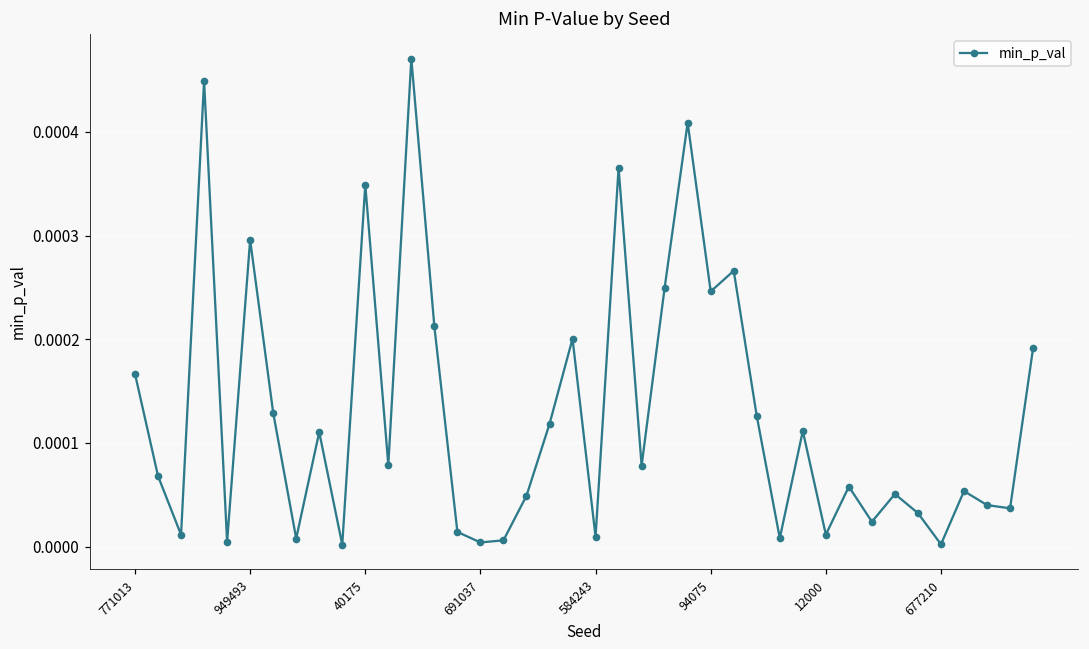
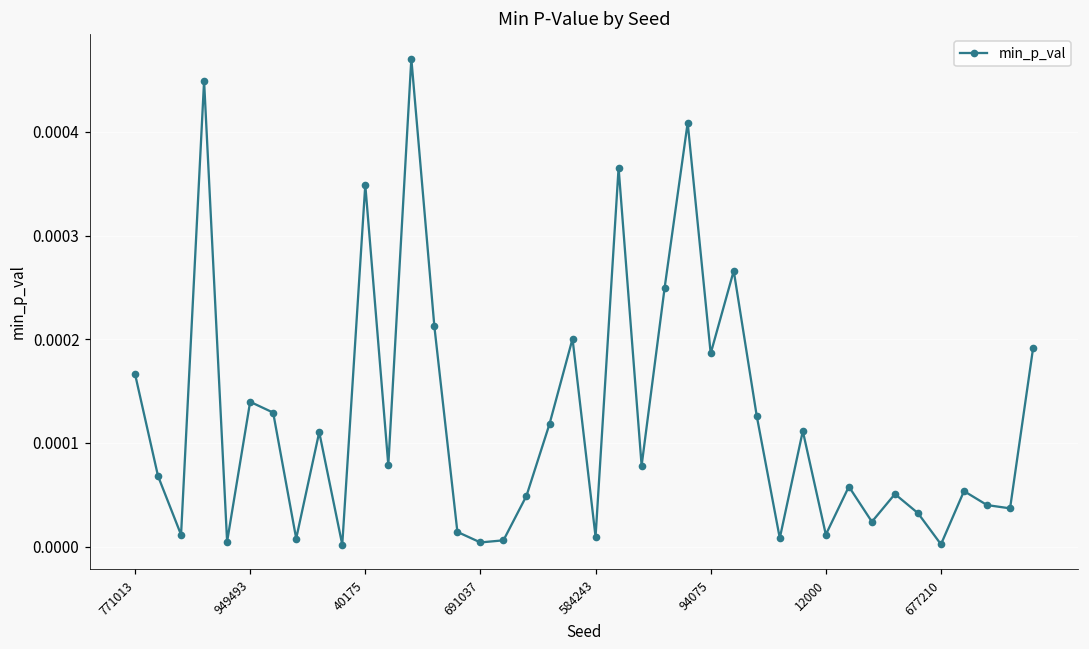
  {
    "771013": 0.00017,
-   "949493": 0.00030,
+   "949493": 0.00014,
    "40175": 0.00035,
    "691037": 0.00000,
    "584243": 0.00001,
-   "94075": 0.00025,
+   "94075": 0.00019,
    "12000": 0.00001,
    "677210": 0.00000
  }
